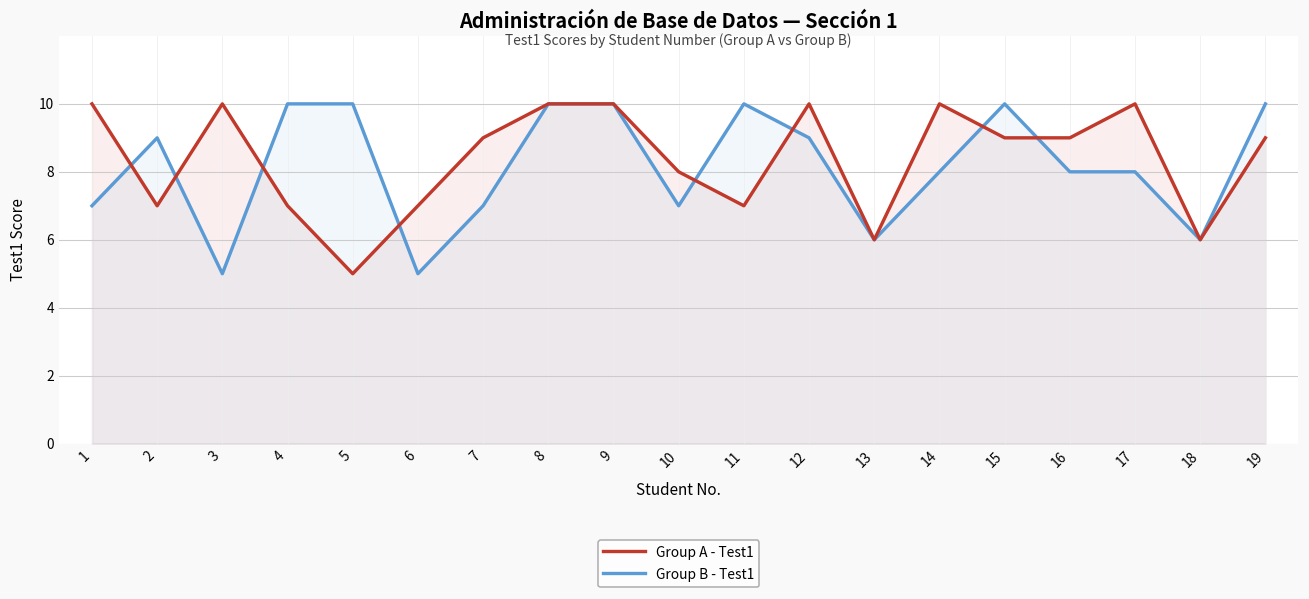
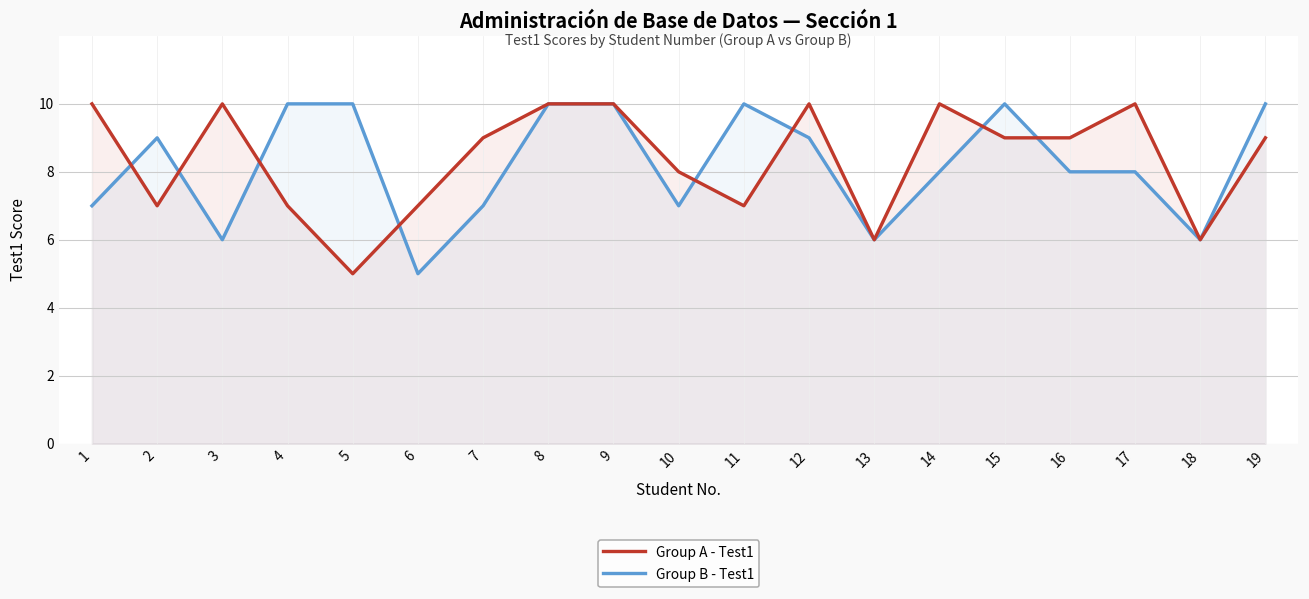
  {
    "Group A - Test1": {
      "1": 10,
      "2": 7,
      "3": 10,
      "4": 7,
      "5": 5,
      "6": 7,
      "7": 9,
      "10": 8,
      "11": 7,
      "12": 10,
      "14": 10,
      "15": 9,
      "16": 9,
      "17": 10,
      "19": 9
    },
    "Group B - Test1": {
      "1": 7,
      "2": 9,
-     "3": 5,
+     "3": 6,
      "4": 10,
      "5": 10,
      "6": 5,
      "7": 7,
      "10": 7,
      "11": 10,
      "12": 9,
      "14": 8,
      "15": 10,
      "16": 8,
      "17": 8,
      "19": 10
    }
  }
